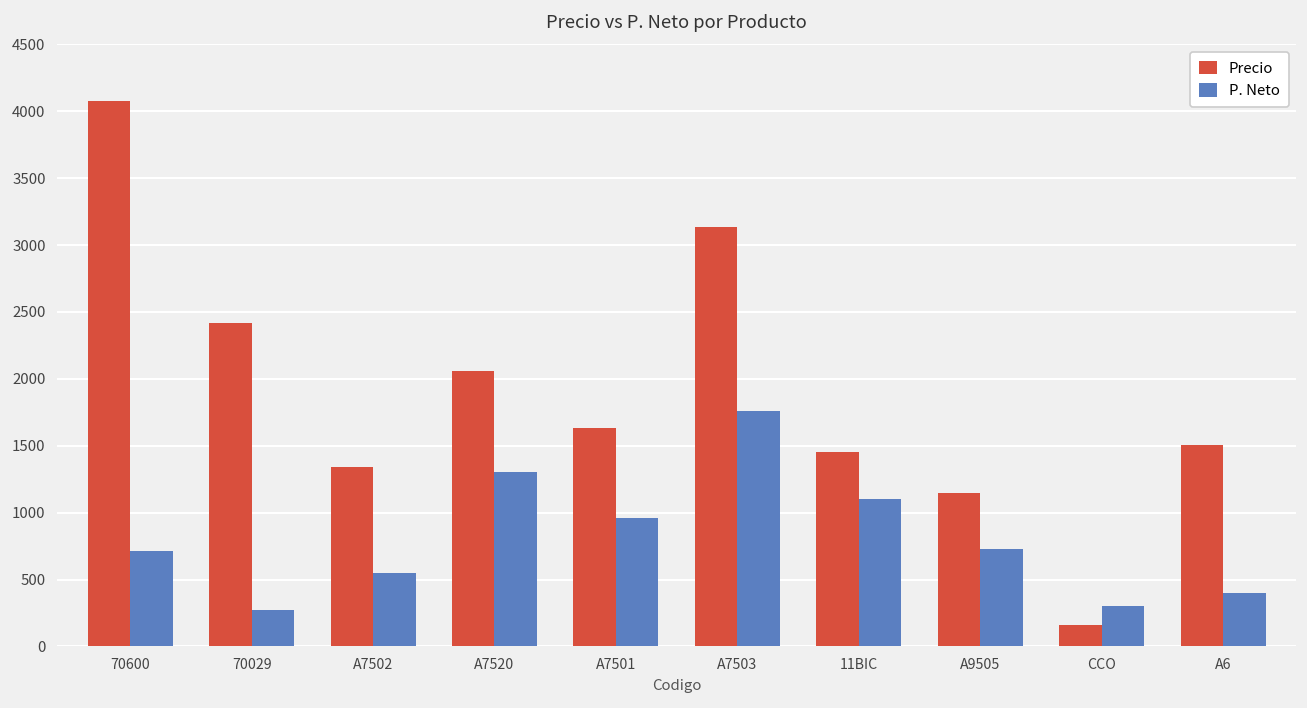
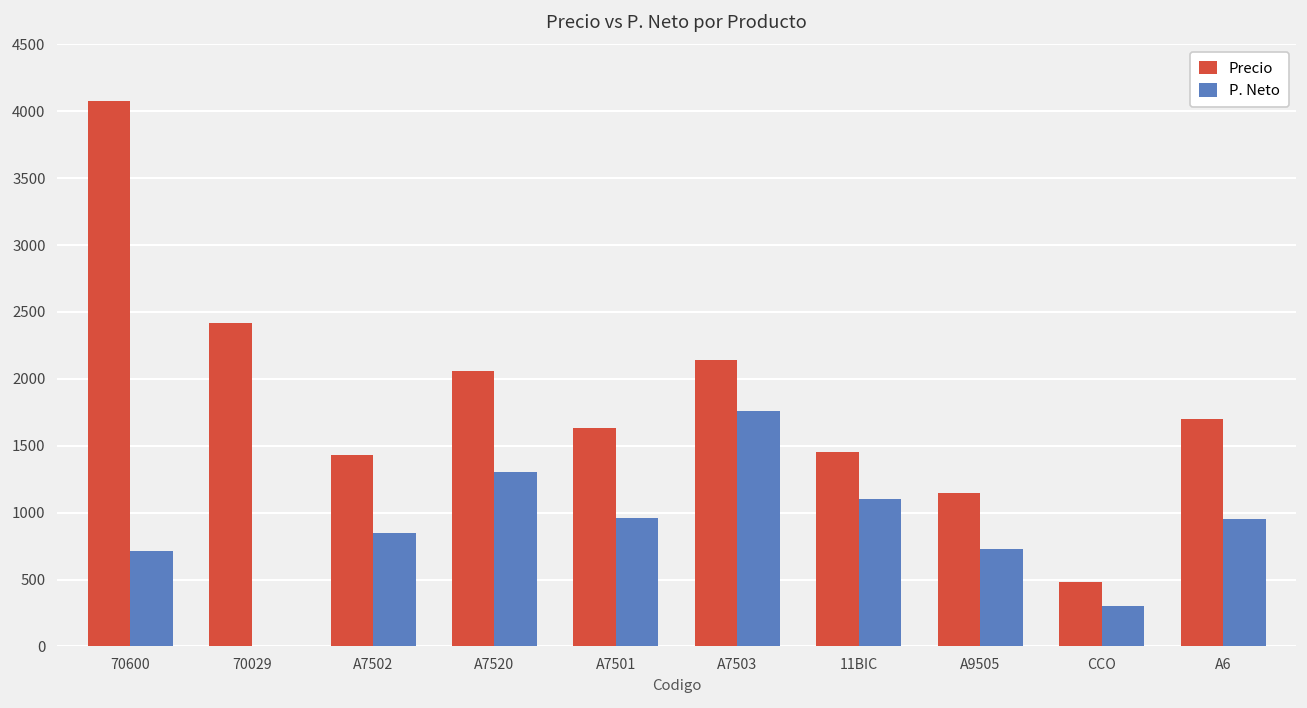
  {
    "Precio": {
      "70600": 4080,
      "70029": 2420,
-     "A7502": 1340,
+     "A7502": 1430,
      "A7520": 2060,
      "A7501": 1630,
-     "A7503": 3130,
+     "A7503": 2140,
      "11BIC": 1460,
      "A9505": 1150,
-     "CCO": 160,
-     "A6": 1510
+     "CCO": 480,
+     "A6": 1700
    },
    "P. Neto": {
      "70600": 710,
-     "70029": 270,
-     "A7502": 550,
+     "70029": 0,
+     "A7502": 850,
      "A7520": 1300,
      "A7501": 960,
      "A7503": 1760,
      "11BIC": 1100,
      "A9505": 730,
      "CCO": 300,
-     "A6": 400
+     "A6": 960
    }
  }
